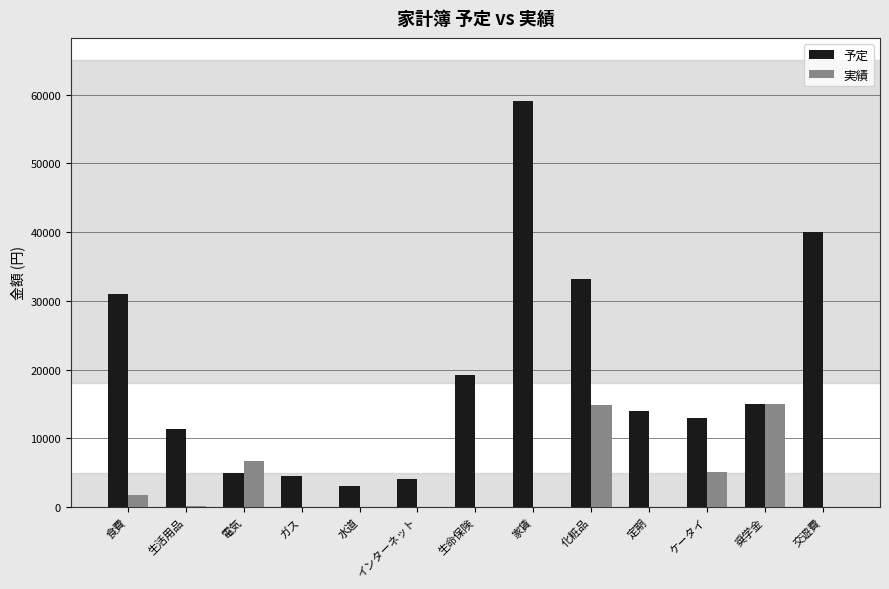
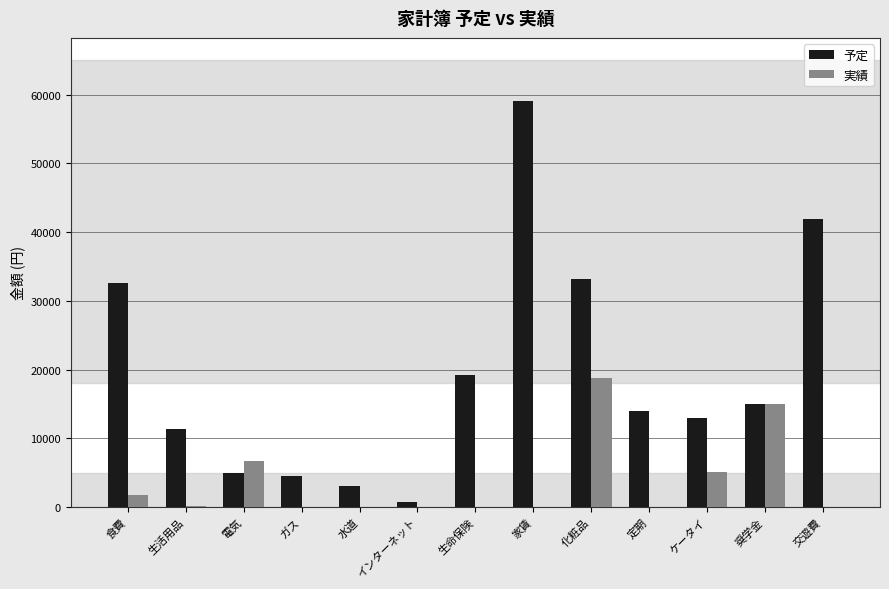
  {
    "予定": {
-     "食費": 31000,
+     "食費": 33000,
      "生活用品": 11000,
      "電気": 5000,
      "ガス": 5000,
      "水道": 3000,
-     "インターネット": 4000,
+     "インターネット": 1000,
      "生命保険": 19000,
      "家賃": 59000,
      "化粧品": 33000,
      "定期": 14000,
      "ケータイ": 13000,
      "奨学金": 15000,
-     "交遊費": 40000
+     "交遊費": 42000
    },
    "実績": {
      "食費": 2000,
      "電気": 7000,
      "ガス": 0,
      "水道": 0,
      "インターネット": 0,
      "生命保険": 0,
      "家賃": 0,
-     "化粧品": 15000,
+     "化粧品": 19000,
      "定期": 0,
      "ケータイ": 5000,
      "奨学金": 15000,
      "交遊費": 0
    }
  }
